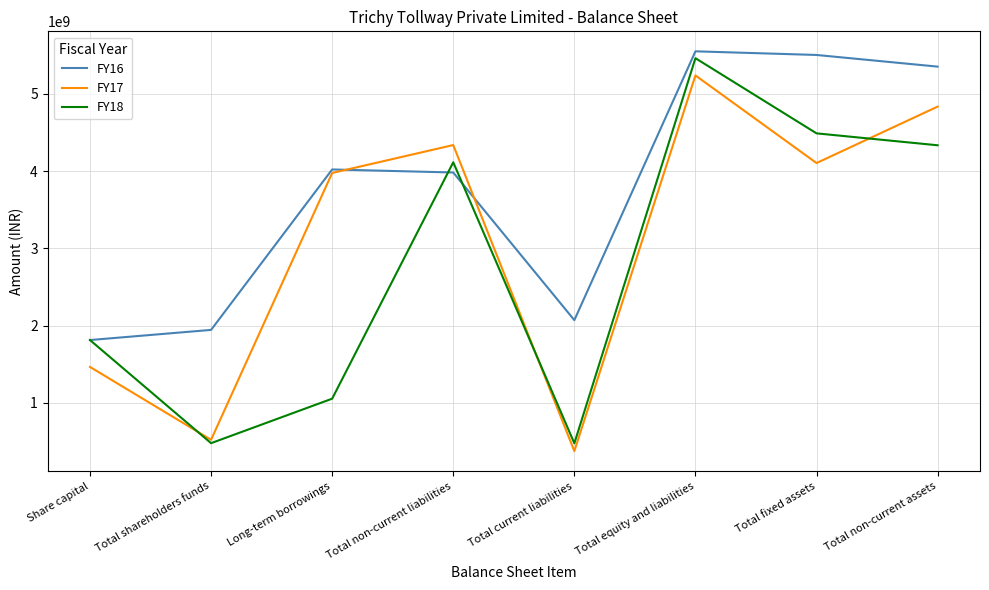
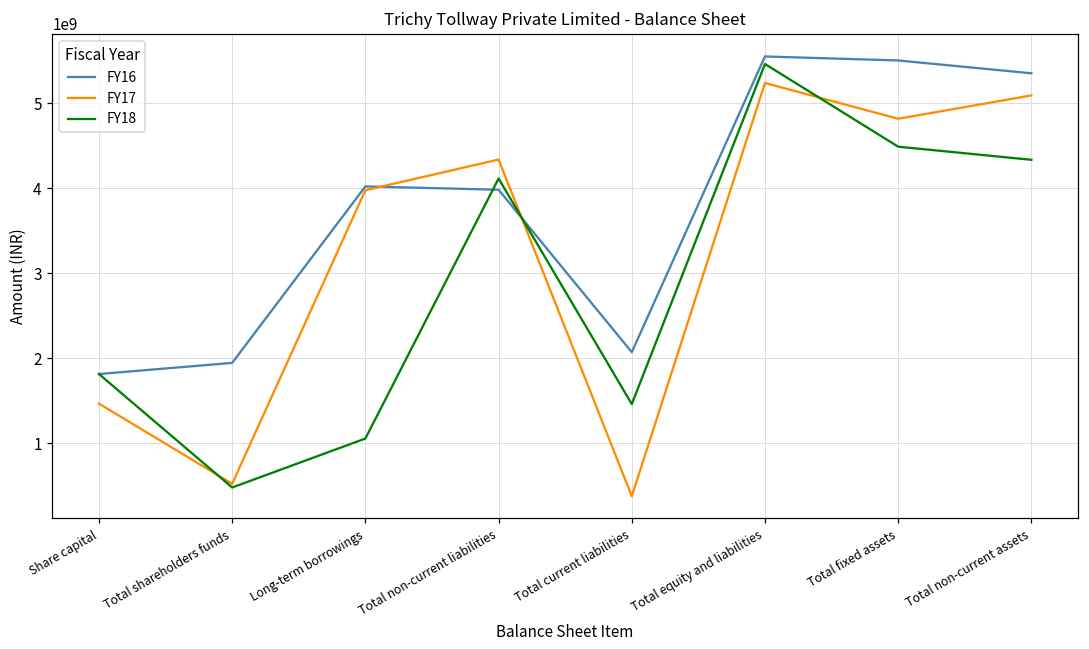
  {
    "FY16": {
      "Total shareholders funds": 1900000000,
      "Long-term borrowings": 4000000000,
      "Total non-current liabilities": 4000000000,
      "Total current liabilities": 2100000000,
      "Total equity and liabilities": 5500000000,
      "Total fixed assets": 5500000000,
      "Total non-current assets": 5400000000
    },
    "FY17": {
      "Share capital": 1500000000,
      "Total shareholders funds": 500000000,
      "Long-term borrowings": 4000000000,
      "Total non-current liabilities": 4300000000,
      "Total current liabilities": 400000000,
      "Total equity and liabilities": 5200000000,
-     "Total fixed assets": 4100000000,
-     "Total non-current assets": 4800000000
+     "Total fixed assets": 4800000000,
+     "Total non-current assets": 5100000000
    },
    "FY18": {
      "Total shareholders funds": 500000000,
      "Long-term borrowings": 1100000000,
      "Total non-current liabilities": 4100000000,
-     "Total current liabilities": 500000000,
+     "Total current liabilities": 1500000000,
      "Total equity and liabilities": 5500000000,
      "Total fixed assets": 4500000000,
      "Total non-current assets": 4300000000
    }
  }
